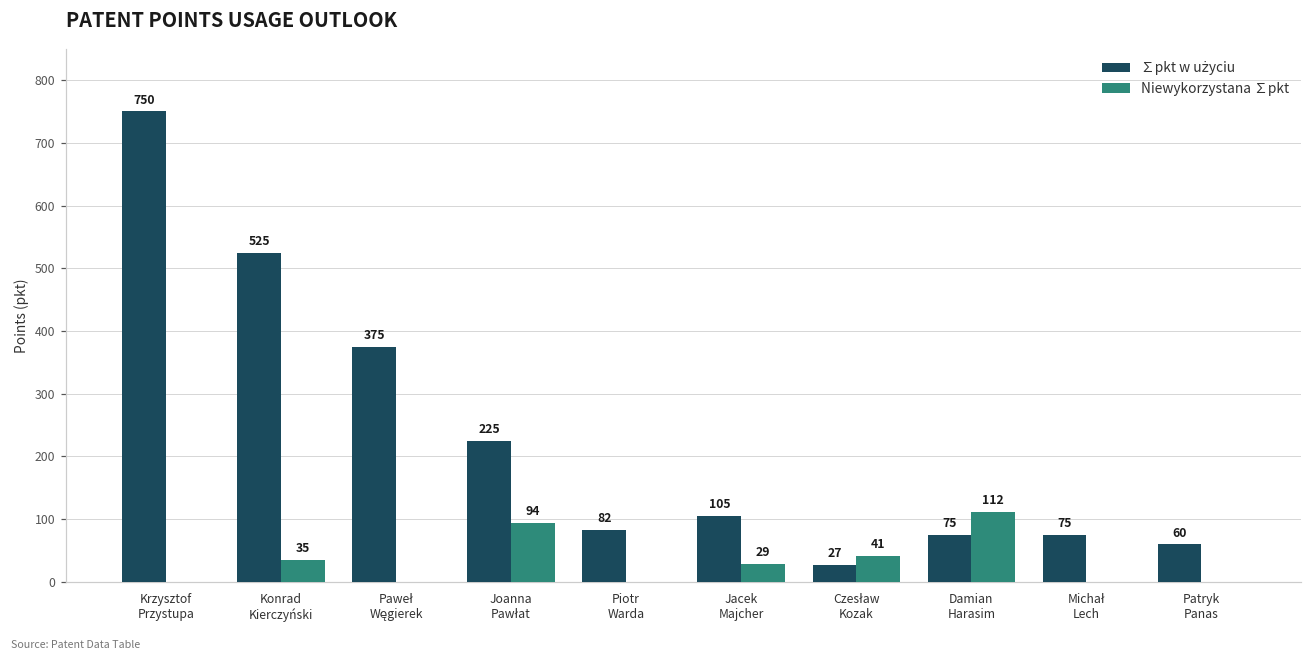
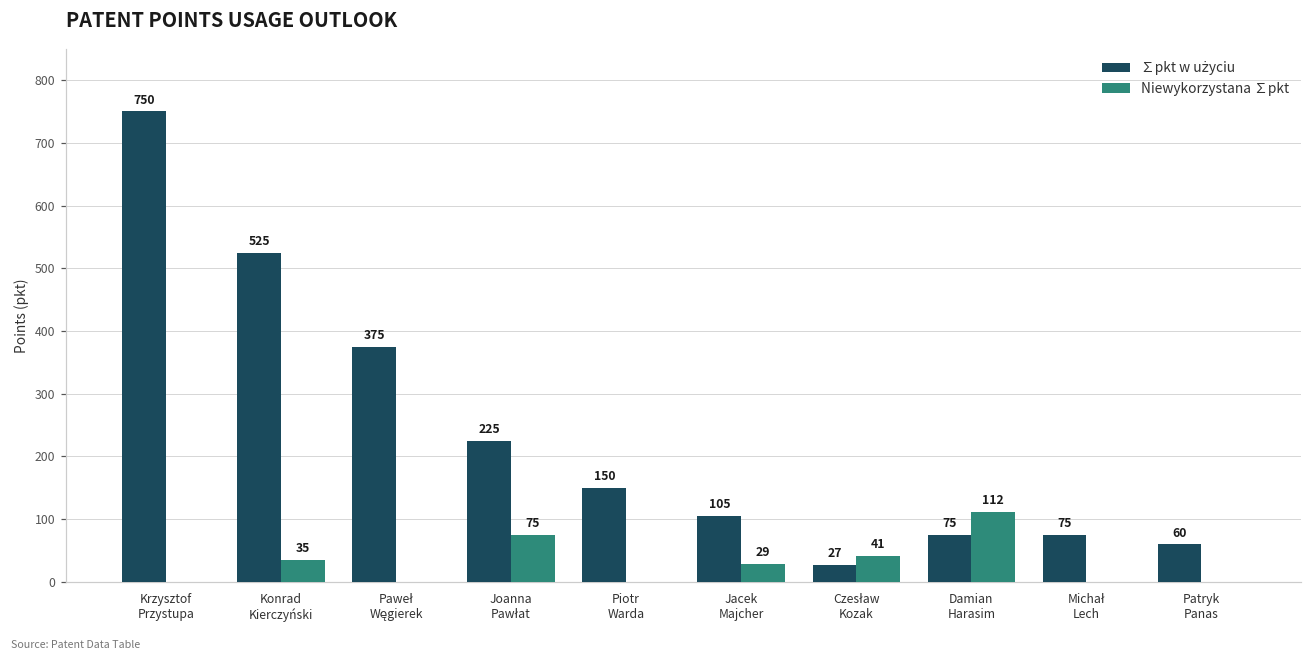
  {
    "∑pkt w użyciu": {
      "Krzysztof Przystupa": 750,
      "Konrad Kierczyński": 525,
      "Paweł Węgierek": 375,
      "Joanna Pawłat": 225,
-     "Piotr Warda": 82,
+     "Piotr Warda": 150,
      "Jacek Majcher": 105,
      "Czesław Kozak": 27,
      "Damian Harasim": 75,
      "Michał Lech": 75,
      "Patryk Panas": 60
    },
    "Niewykorzystana ∑pkt": {
      "Konrad Kierczyński": 35,
-     "Joanna Pawłat": 94,
+     "Joanna Pawłat": 75,
      "Jacek Majcher": 29,
      "Czesław Kozak": 41,
      "Damian Harasim": 112
    }
  }
